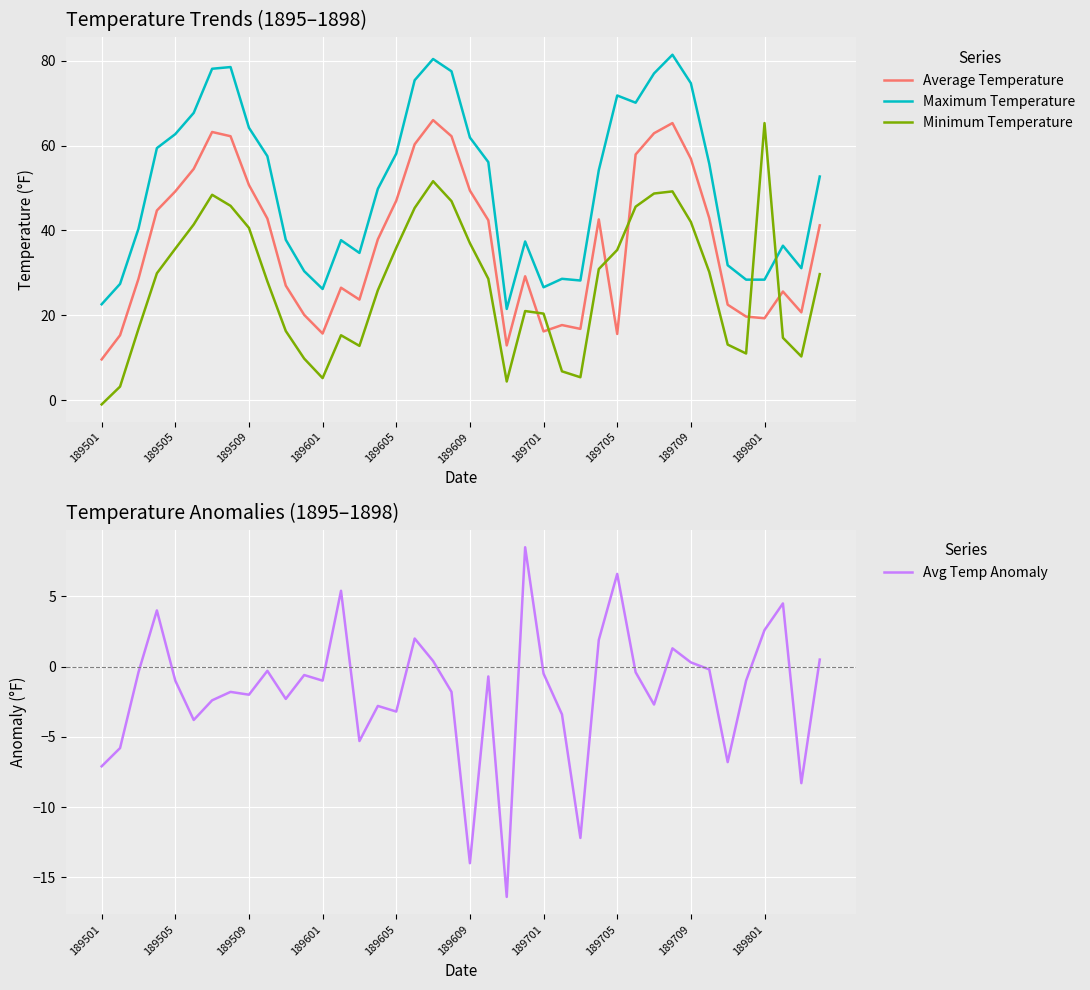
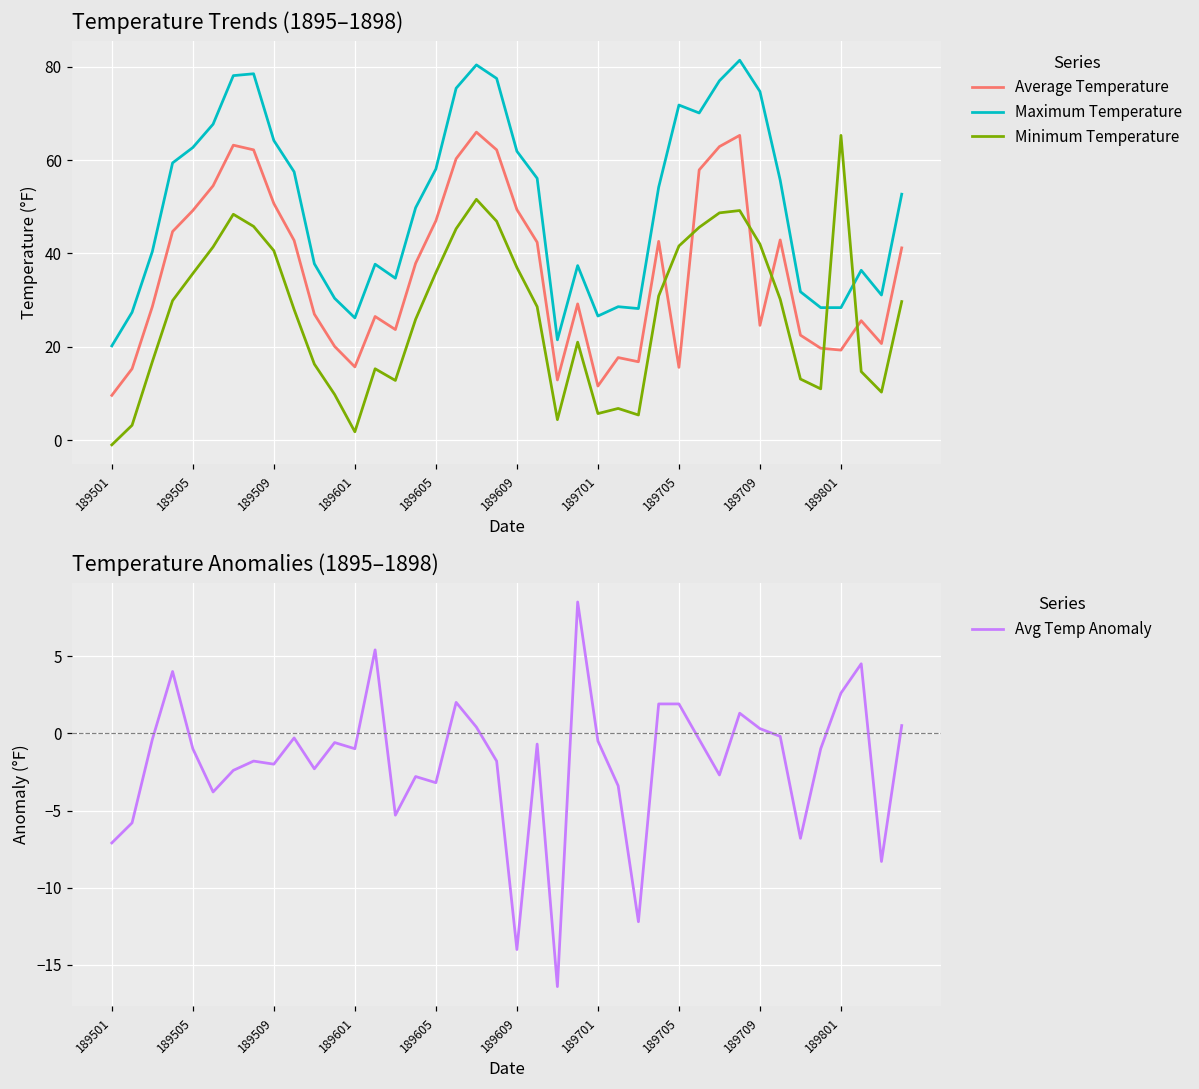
  {
    "Temperature Trends (1895–1898)": {
      "Average Temperature": {
        "189501": 10,
        "189505": 49,
        "189509": 51,
        "189601": 16,
        "189605": 47,
        "189609": 49,
-       "189701": 16,
+       "189701": 12,
        "189705": 16,
-       "189709": 57,
+       "189709": 25,
        "189801": 19
      },
      "Maximum Temperature": {
-       "189501": 23,
+       "189501": 20,
        "189505": 63,
        "189509": 64,
        "189601": 26,
        "189605": 58,
        "189609": 62,
        "189701": 27,
        "189705": 72,
        "189709": 75,
        "189801": 28
      },
      "Minimum Temperature": {
        "189501": -1,
        "189505": 36,
        "189509": 41,
-       "189601": 5,
+       "189601": 2,
        "189605": 36,
        "189609": 37,
-       "189701": 20,
-       "189705": 35,
+       "189701": 6,
+       "189705": 42,
        "189709": 42,
        "189801": 65
      }
    },
    "Temperature Anomalies (1895–1898)": {
      "189501": -7.1,
      "189505": -1.0,
      "189509": -2.0,
      "189601": -1.0,
      "189605": -3.2,
      "189609": -14.0,
      "189701": -0.5,
-     "189705": 6.6,
+     "189705": 1.9,
      "189709": 0.3,
      "189801": 2.6
    }
  }
